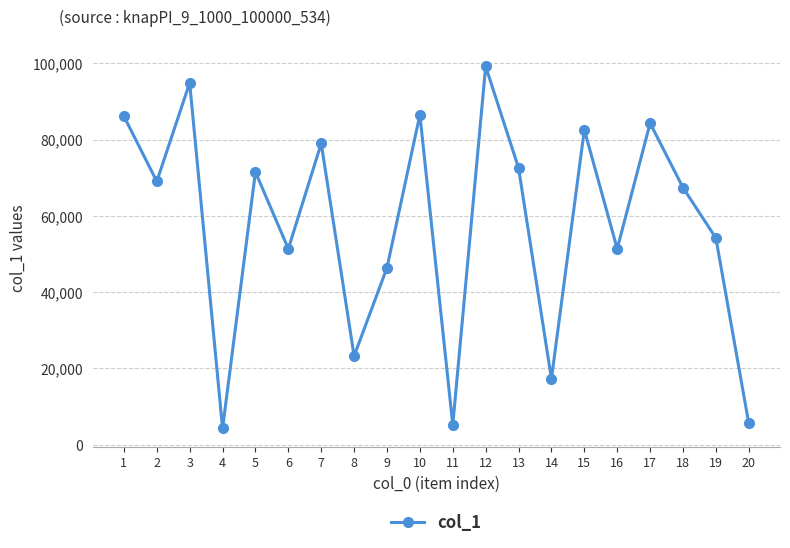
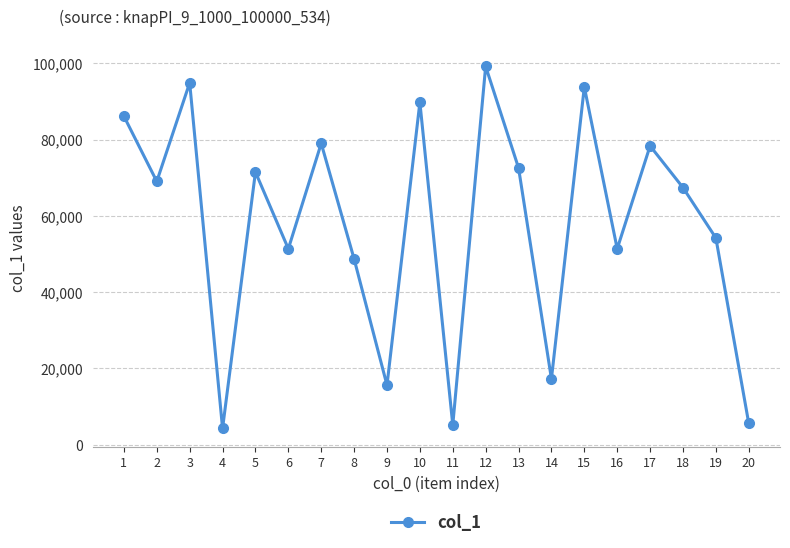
  {
    "1": "86,000",
    "2": "69,000",
    "3": "95,000",
    "4": "4,000",
    "5": "71,000",
    "6": "51,000",
    "7": "79,000",
-   "8": "23,000",
-   "9": "46,000",
-   "10": "86,000",
+   "8": "49,000",
+   "9": "16,000",
+   "10": "90,000",
    "11": "5,000",
    "12": "99,000",
    "13": "73,000",
    "14": "17,000",
-   "15": "83,000",
+   "15": "94,000",
    "16": "51,000",
-   "17": "84,000",
+   "17": "78,000",
    "18": "67,000",
    "19": "54,000",
    "20": "6,000"
  }
